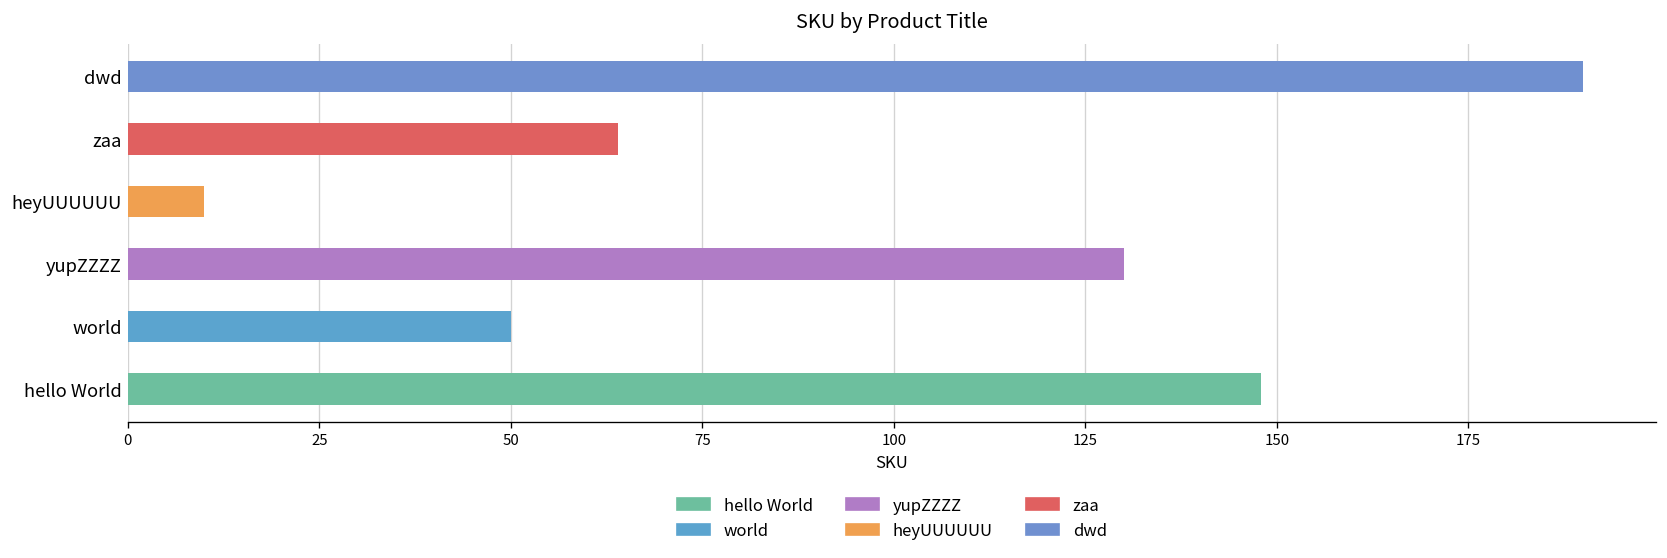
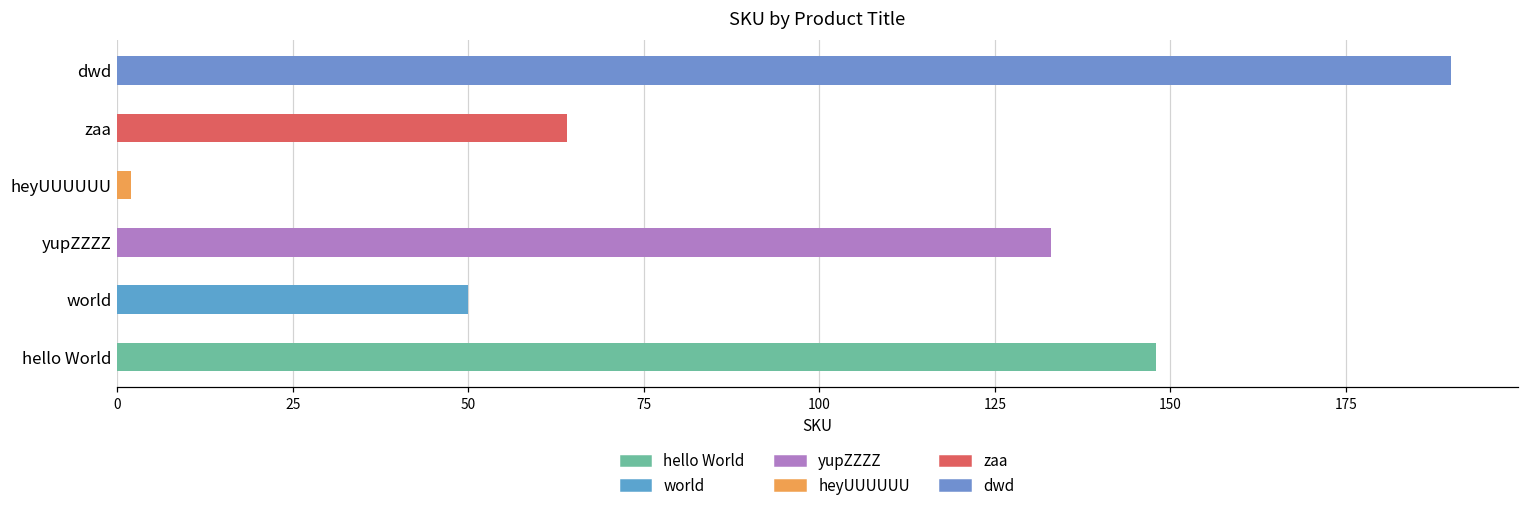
  {
    "dwd": 190,
    "zaa": 64,
-   "heyUUUUUU": 10,
-   "yupZZZZ": 130,
+   "heyUUUUUU": 2,
+   "yupZZZZ": 133,
    "world": 50,
    "hello World": 148
  }
